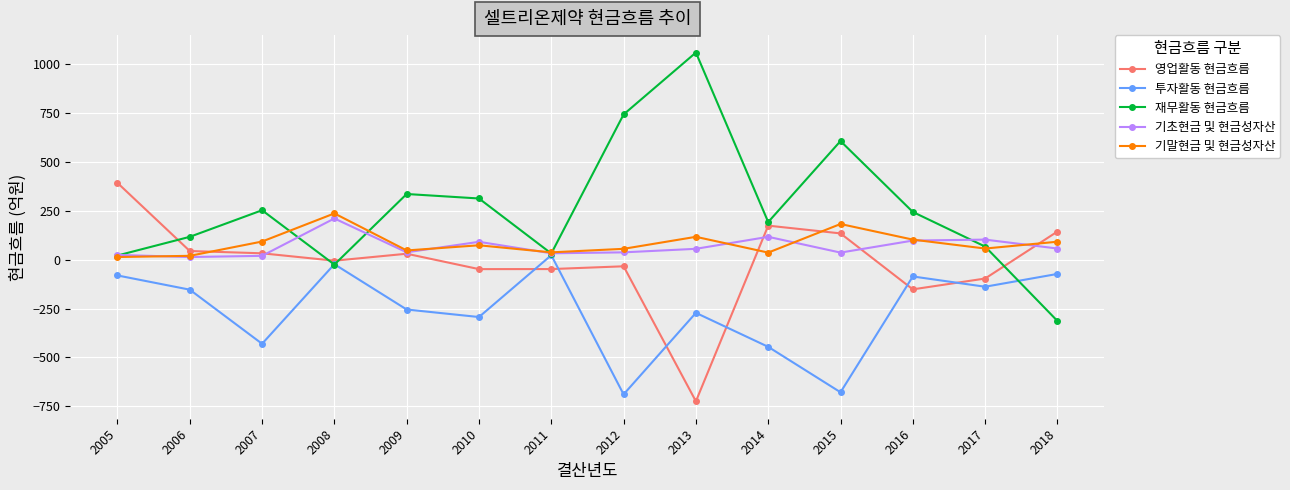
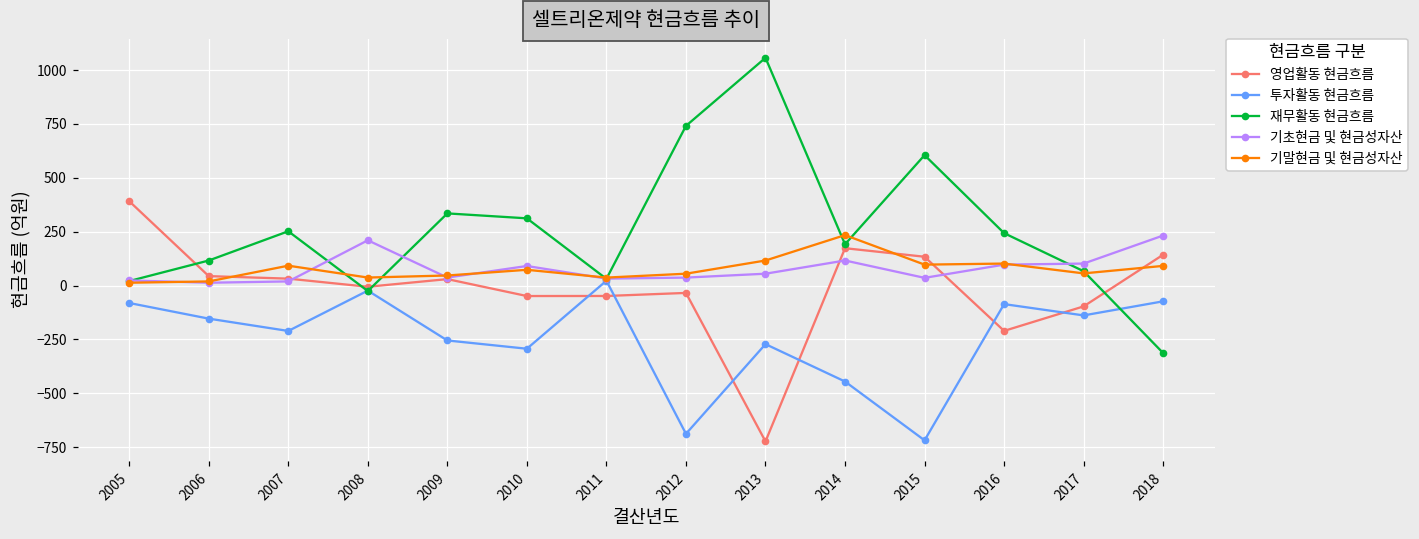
  {
    "영업활동 현금흐름": {
      "2005": 390,
      "2006": 40,
      "2008": -10,
      "2010": -50,
      "2011": -50,
      "2012": -30,
      "2013": -720,
      "2014": 170,
      "2015": 130,
-     "2016": -150,
+     "2016": -210,
      "2017": -100,
      "2018": 140
    },
    "투자활동 현금흐름": {
      "2005": -80,
      "2006": -150,
-     "2007": -430,
+     "2007": -210,
      "2009": -260,
      "2010": -290,
      "2012": -690,
      "2013": -270,
      "2014": -450,
-     "2015": -680,
+     "2015": -720,
      "2016": -90,
      "2017": -140,
      "2018": -70
    },
    "재무활동 현금흐름": {
      "2006": 120,
      "2007": 250,
      "2009": 330,
      "2010": 310,
      "2012": 740,
      "2013": 1060,
      "2014": 190,
      "2015": 610,
      "2016": 240,
      "2018": -310
    },
    "기초현금 및 현금성자산": {
      "2008": 210,
      "2010": 90,
      "2012": 40,
      "2013": 50,
      "2014": 120,
      "2015": 40,
      "2017": 100,
-     "2018": 60
+     "2018": 230
    },
    "기말현금 및 현금성자산": {
      "2007": 90,
-     "2008": 240,
+     "2008": 40,
      "2010": 70,
      "2012": 50,
      "2013": 120,
-     "2014": 40,
-     "2015": 180,
+     "2014": 230,
+     "2015": 100,
      "2018": 90
    }
  }
